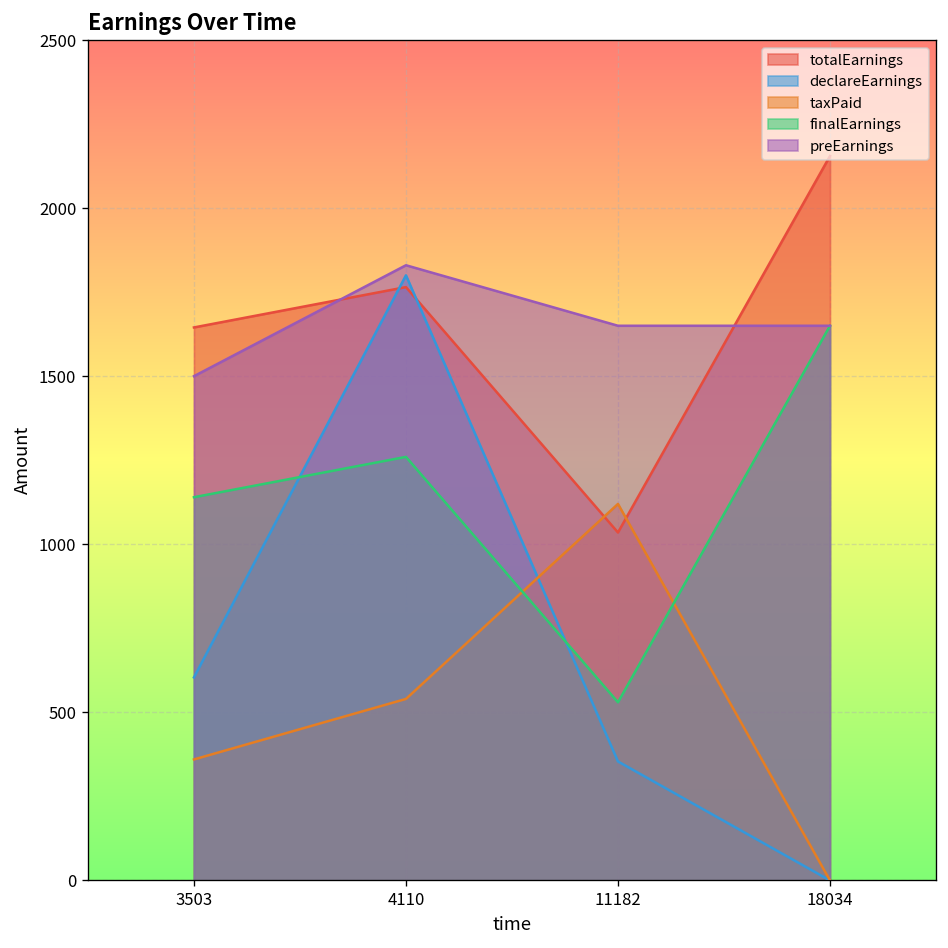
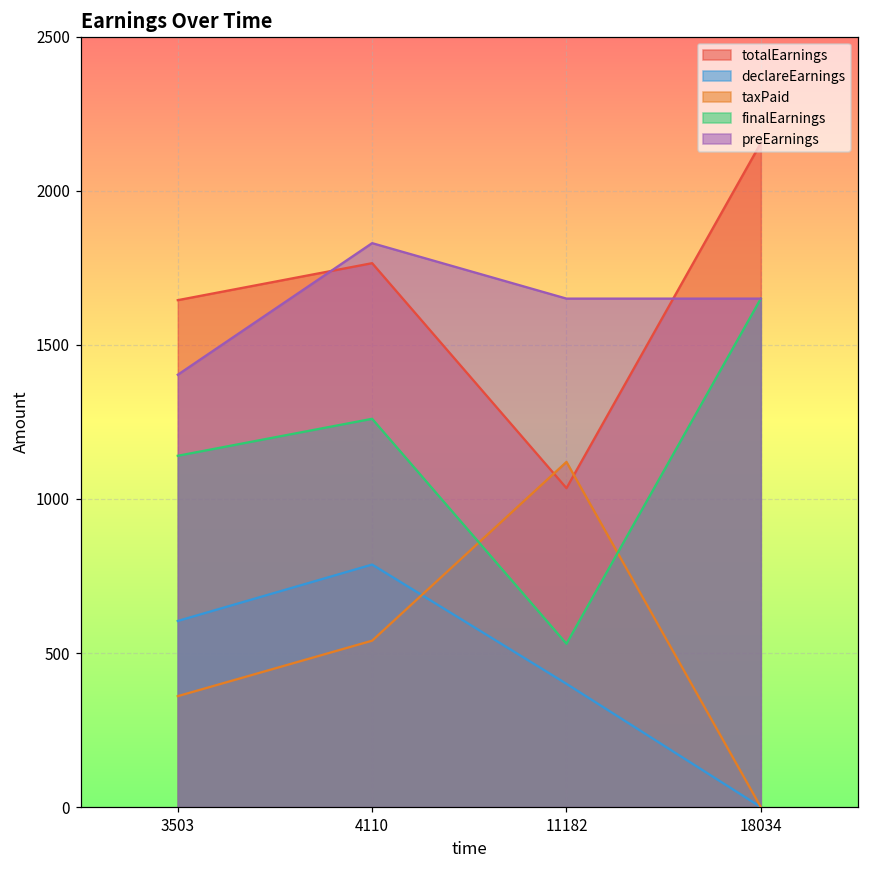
  {
    "declareEarnings": {
      "3503": 600,
-     "4110": 1800,
-     "11182": 350
+     "4110": 790,
+     "11182": 400
    },
    "finalEarnings": {
      "3503": 1140,
      "4110": 1260,
      "11182": 530
    },
    "preEarnings": {
-     "3503": 1500,
+     "3503": 1400,
      "4110": 1830,
      "11182": 1650
    }
  }
